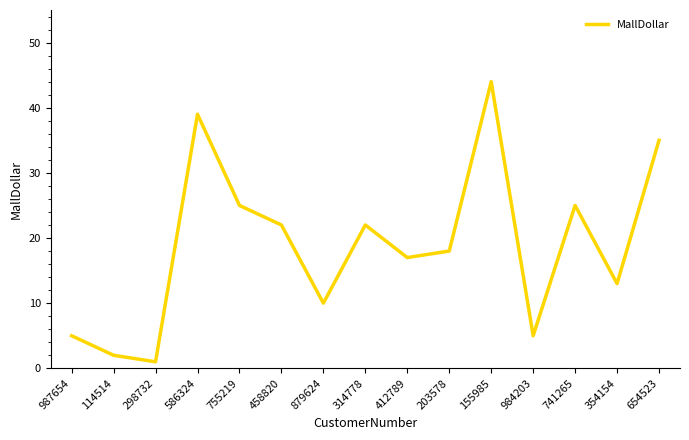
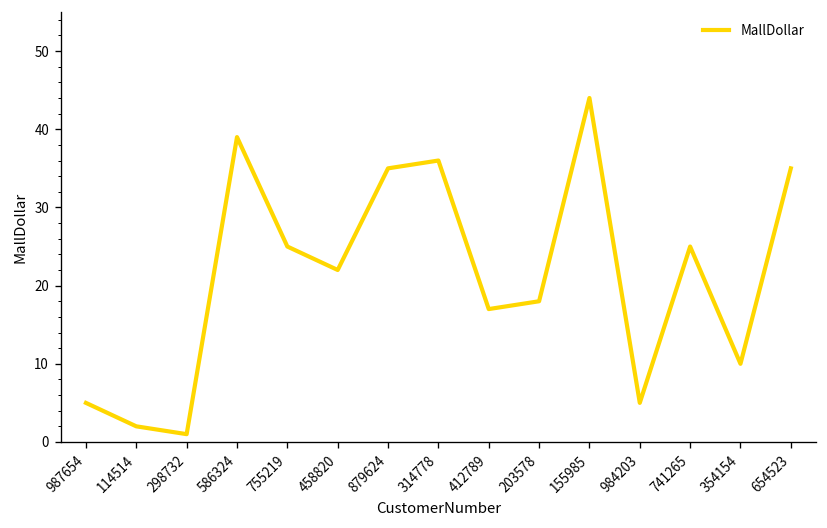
  {
    "987654": 5,
    "114514": 2,
    "298732": 1,
    "586324": 39,
    "755219": 25,
    "458820": 22,
-   "879624": 10,
-   "314778": 22,
+   "879624": 35,
+   "314778": 36,
    "412789": 17,
    "203578": 18,
    "155985": 44,
    "984203": 5,
    "741265": 25,
-   "354154": 13,
+   "354154": 10,
    "654523": 35
  }
